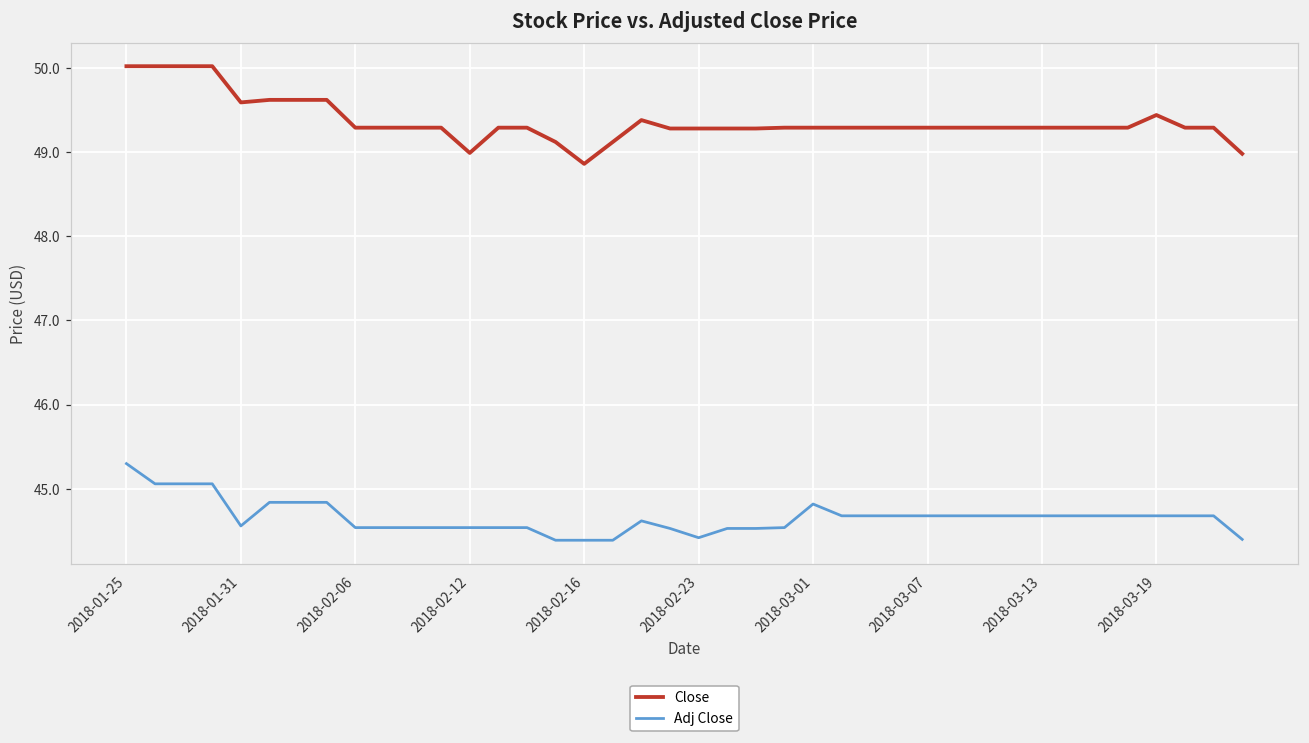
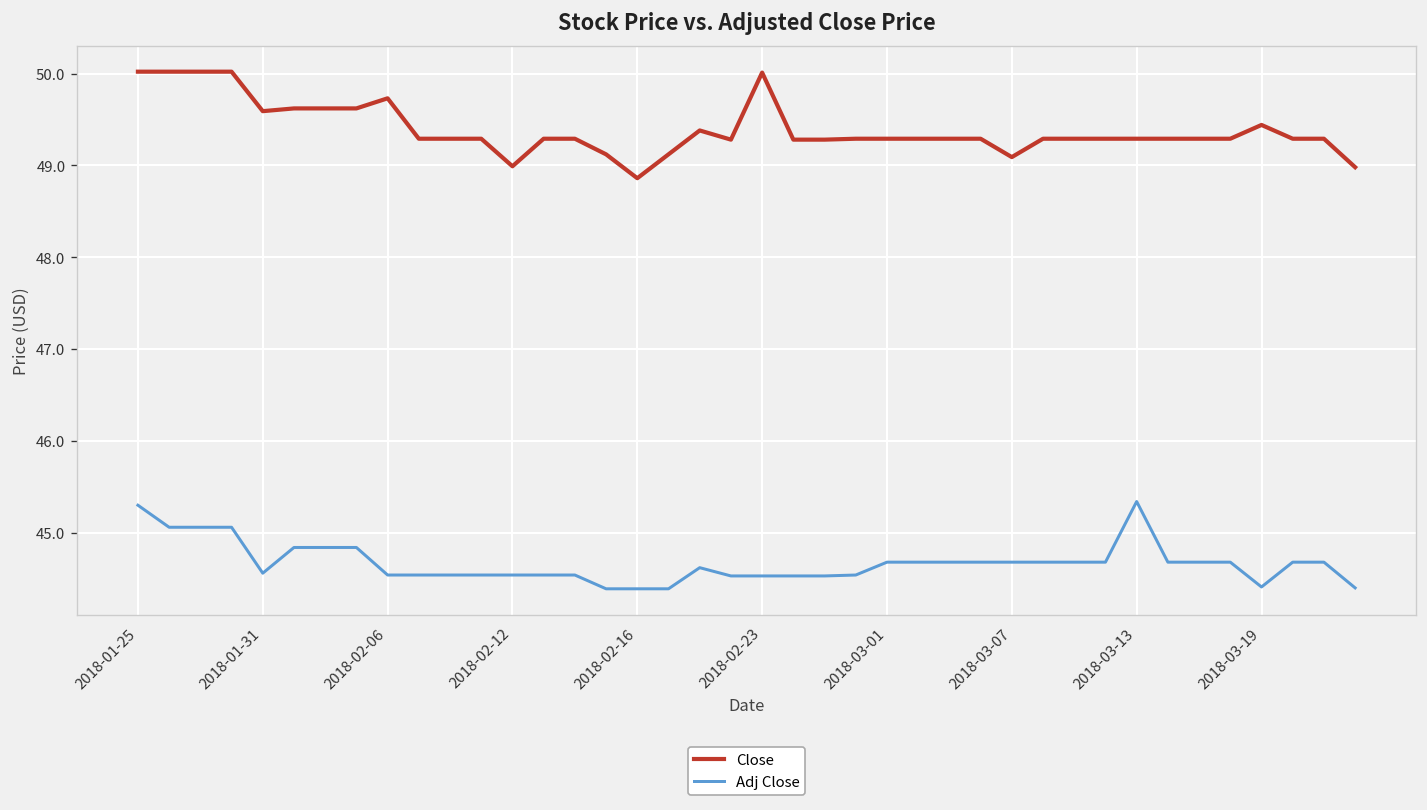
  {
    "Close": {
      "2018-01-25": 50.0,
      "2018-01-31": 49.6,
-     "2018-02-06": 49.3,
+     "2018-02-06": 49.7,
      "2018-02-12": 49.0,
      "2018-02-16": 48.9,
-     "2018-02-23": 49.3,
+     "2018-02-23": 50.0,
      "2018-03-01": 49.3,
-     "2018-03-07": 49.3,
+     "2018-03-07": 49.1,
      "2018-03-13": 49.3,
      "2018-03-19": 49.4
    },
    "Adj Close": {
      "2018-01-25": 45.3,
      "2018-01-31": 44.6,
      "2018-02-06": 44.5,
      "2018-02-12": 44.5,
      "2018-02-16": 44.4,
-     "2018-02-23": 44.4,
-     "2018-03-01": 44.8,
+     "2018-02-23": 44.5,
+     "2018-03-01": 44.7,
      "2018-03-07": 44.7,
-     "2018-03-13": 44.7,
-     "2018-03-19": 44.7
+     "2018-03-13": 45.3,
+     "2018-03-19": 44.4
    }
  }
